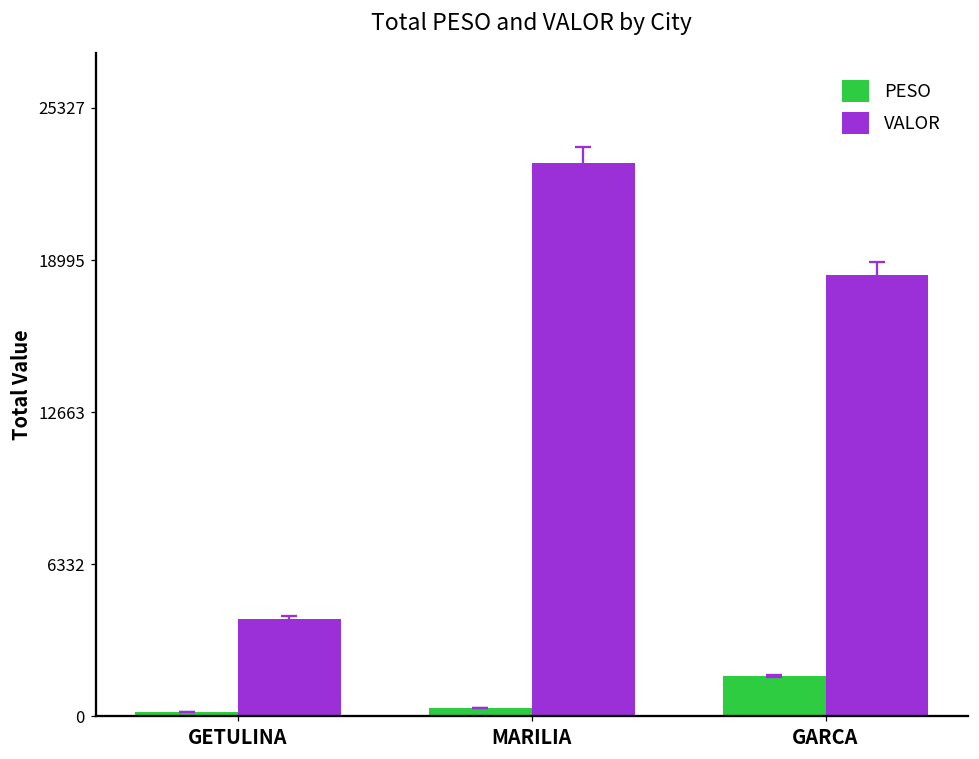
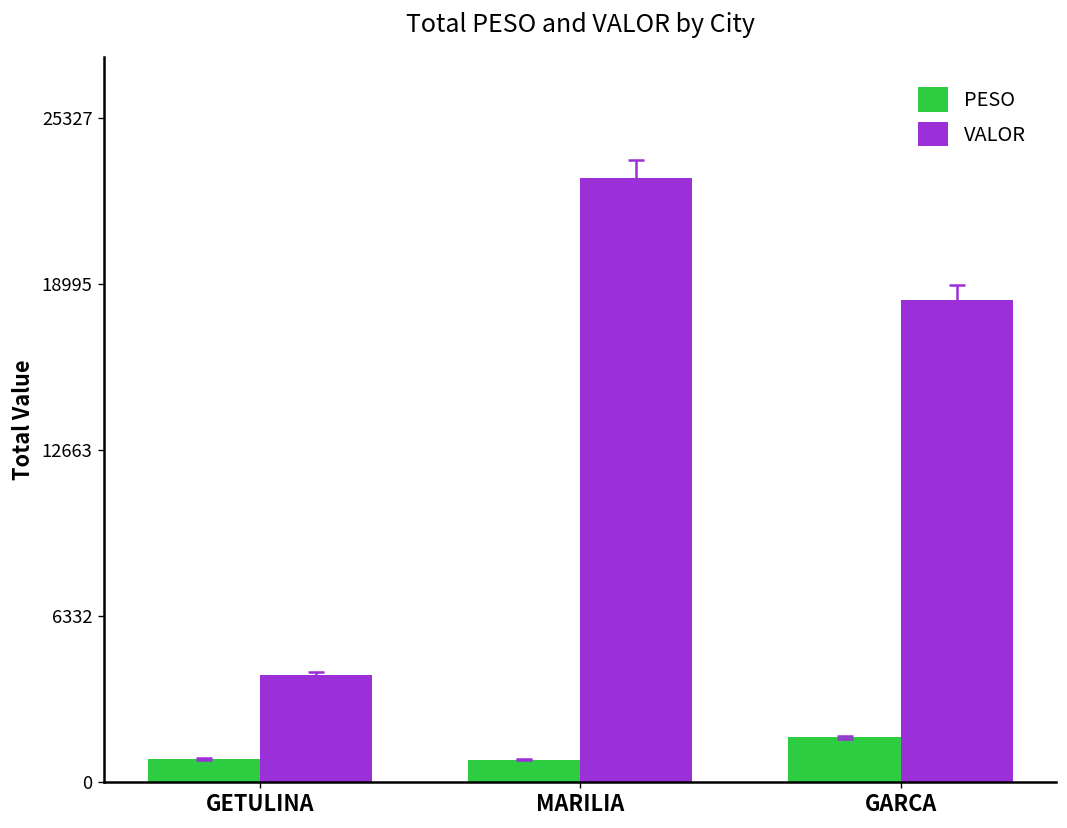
  {
    "PESO": {
-     "GETULINA": 200,
-     "MARILIA": 400,
+     "GETULINA": 900,
+     "MARILIA": 800,
      "GARCA": 1700
    },
    "VALOR": {
      "GETULINA": 4100,
      "MARILIA": 23000,
      "GARCA": 18400
    }
  }
